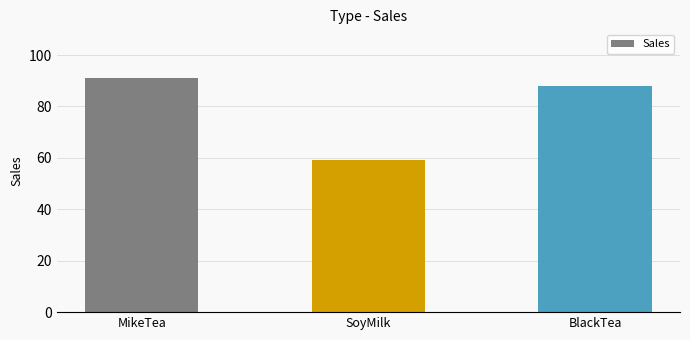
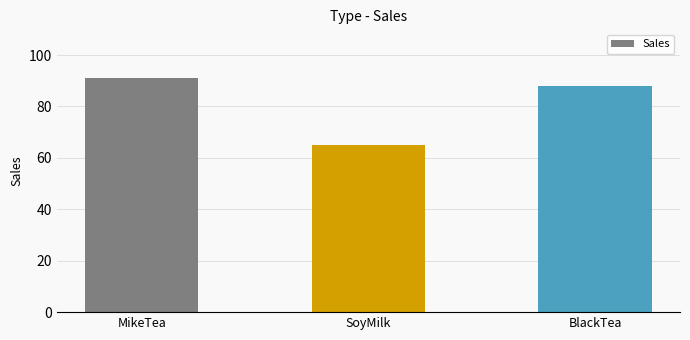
  {
    "MikeTea": 91,
-   "SoyMilk": 59,
+   "SoyMilk": 65,
    "BlackTea": 88
  }
